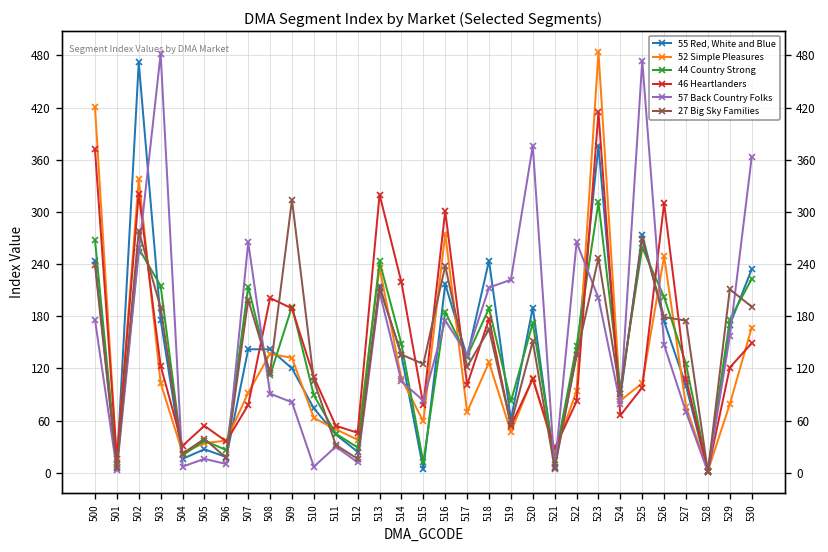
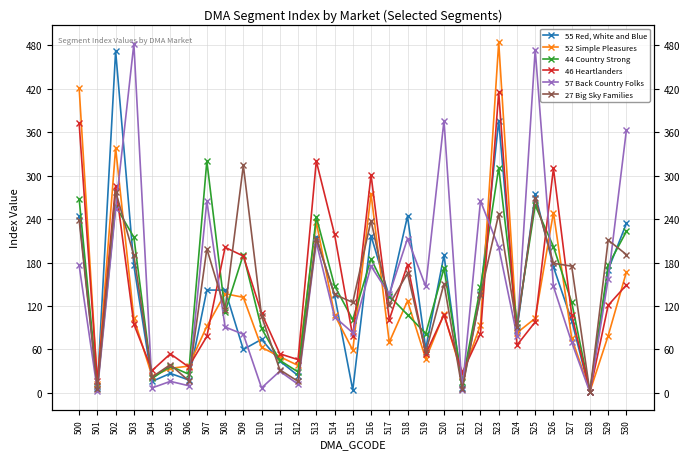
  {
    "55 Red, White and Blue": {
      "500": 240,
      "502": 470,
      "503": 180,
      "504": 20,
      "505": 30,
      "507": 140,
      "508": 140,
-     "509": 120,
+     "509": 60,
      "510": 70,
      "512": 20,
      "515": 0,
      "516": 220,
      "518": 240,
      "519": 60,
      "520": 190,
      "523": 380,
      "524": 90,
      "525": 270,
      "526": 170,
      "527": 100,
      "529": 170,
      "530": 230
    },
    "52 Simple Pleasures": {
      "500": 420,
      "502": 340,
      "503": 100,
      "507": 90,
      "508": 140,
      "509": 130,
      "510": 60,
      "511": 50,
      "512": 40,
      "513": 240,
      "515": 60,
      "516": 280,
      "517": 70,
      "518": 130,
      "519": 50,
      "521": 20,
      "522": 90,
      "523": 480,
      "524": 80,
      "525": 100,
      "526": 250,
      "527": 80,
      "529": 80,
      "530": 170
    },
    "44 Country Strong": {
      "500": 270,
      "502": 260,
      "503": 220,
      "506": 30,
-     "507": 210,
+     "507": 320,
      "510": 90,
      "512": 30,
      "513": 240,
      "514": 150,
-     "515": 10,
+     "515": 100,
      "516": 190,
-     "518": 190,
+     "518": 110,
      "519": 80,
      "520": 170,
      "521": 20,
      "522": 150,
      "523": 310,
      "524": 100,
      "525": 260,
      "526": 200,
      "527": 130,
      "529": 180,
      "530": 220
    },
    "46 Heartlanders": {
      "500": 370,
      "501": 20,
-     "502": 320,
-     "503": 120,
+     "502": 290,
+     "503": 100,
      "504": 30,
      "505": 50,
      "507": 80,
      "508": 200,
      "510": 110,
      "511": 50,
      "512": 50,
      "513": 320,
      "514": 220,
      "515": 80,
      "516": 300,
      "517": 100,
      "518": 180,
      "521": 30,
      "522": 80,
      "523": 420,
      "524": 70,
      "525": 100,
      "526": 310,
      "527": 110,
      "529": 120,
      "530": 150
    },
    "57 Back Country Folks": {
      "500": 180,
      "502": 250,
      "503": 480,
      "504": 10,
      "505": 20,
      "506": 10,
      "507": 270,
      "508": 90,
      "509": 80,
      "510": 10,
      "512": 10,
      "513": 210,
      "515": 80,
      "516": 180,
      "518": 210,
-     "519": 220,
+     "519": 150,
      "520": 380,
      "522": 270,
      "523": 200,
      "524": 80,
      "525": 470,
      "526": 150,
      "527": 70,
      "529": 160,
      "530": 360
    },
    "27 Big Sky Families": {
      "500": 240,
      "502": 280,
      "503": 190,
      "507": 200,
      "509": 310,
      "510": 110,
      "512": 20,
      "515": 130,
      "516": 240,
      "517": 120,
      "518": 170,
      "520": 150,
      "523": 250,
      "524": 90,
      "525": 270,
      "526": 180,
      "527": 180,
      "529": 210,
      "530": 190
    }
  }
